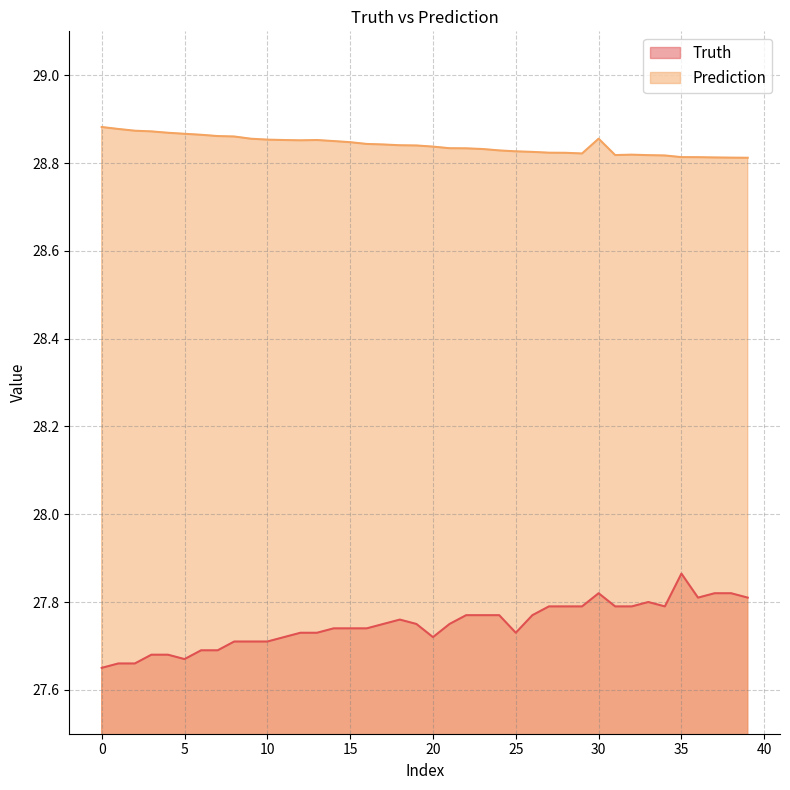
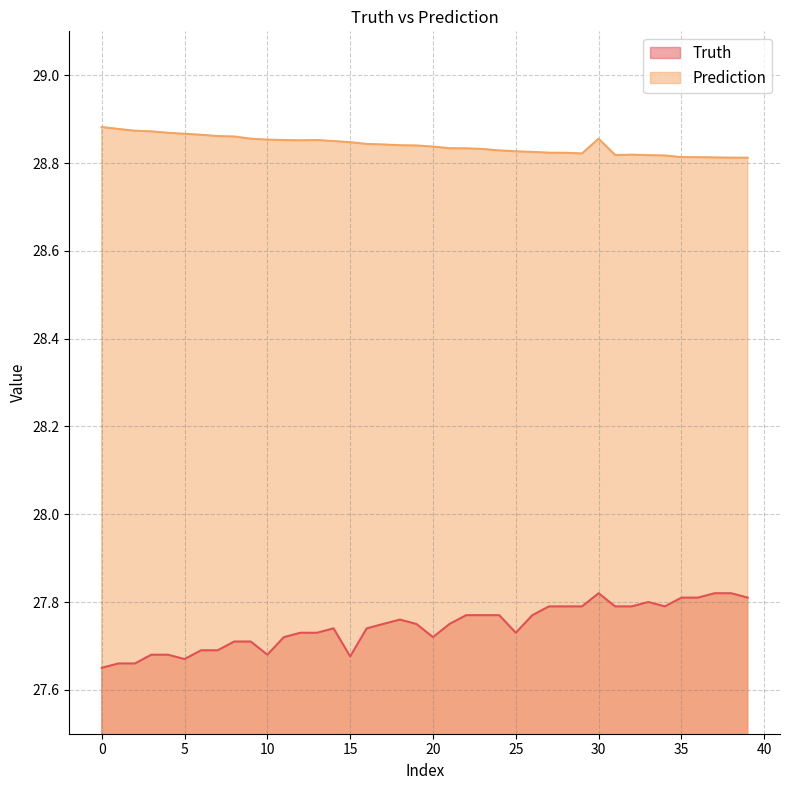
  {
    "Truth": {
      "0": 27.65,
      "5": 27.67,
-     "10": 27.71,
-     "15": 27.74,
+     "10": 27.68,
+     "15": 27.68,
      "20": 27.72,
      "25": 27.73,
      "30": 27.82,
-     "35": 27.86
+     "35": 27.81
    },
    "Prediction": {
      "0": 28.88,
      "5": 28.87,
      "10": 28.85,
      "15": 28.85,
      "20": 28.84,
      "25": 28.83,
      "30": 28.86,
      "35": 28.81
    }
  }
